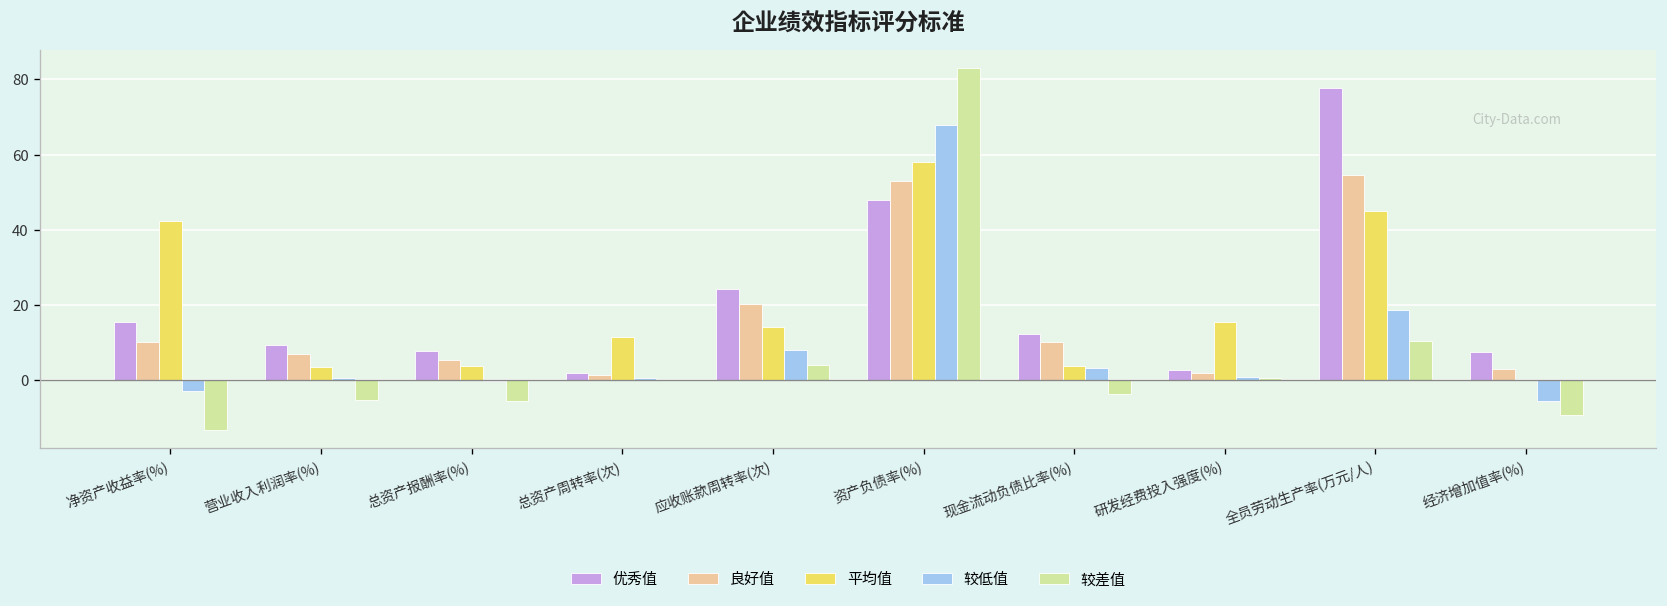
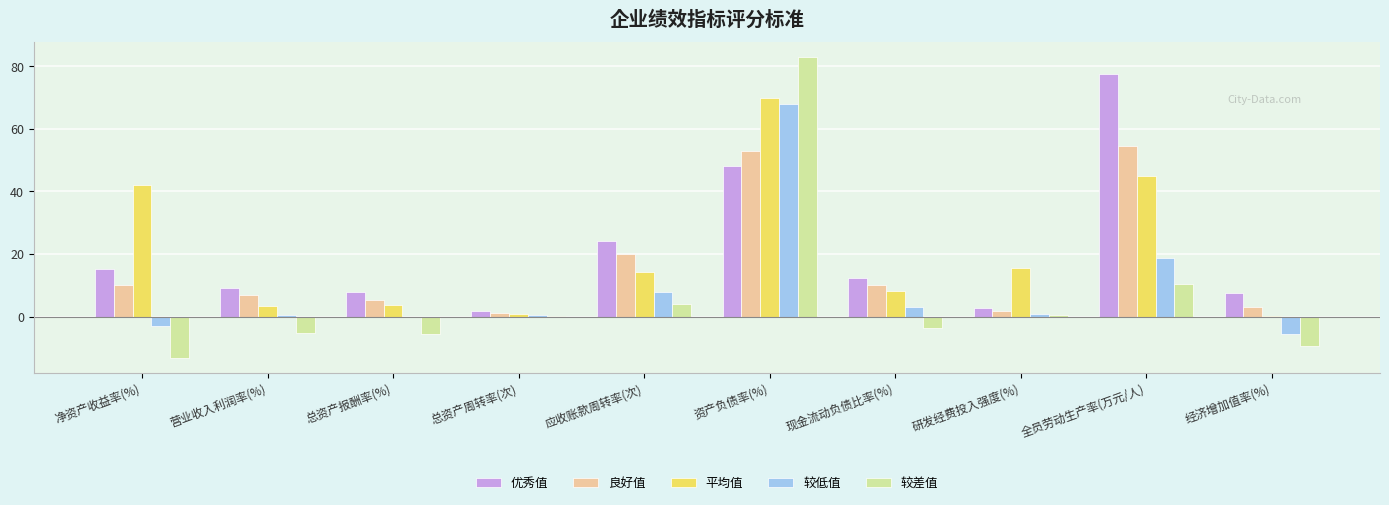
  {
    "平均值": {
      "净资产收益率(%)": 42,
      "营业收入利润率(%)": 3,
      "总资产报酬率(%)": 4,
-     "总资产周转率(次)": 12,
+     "总资产周转率(次)": 1,
      "应收账款周转率(次)": 14,
-     "资产负债率(%)": 58,
-     "现金流动负债比率(%)": 4,
+     "资产负债率(%)": 70,
+     "现金流动负债比率(%)": 8,
      "研发经费投入强度(%)": 16,
      "全员劳动生产率(万元/人)": 45
    }
  }
